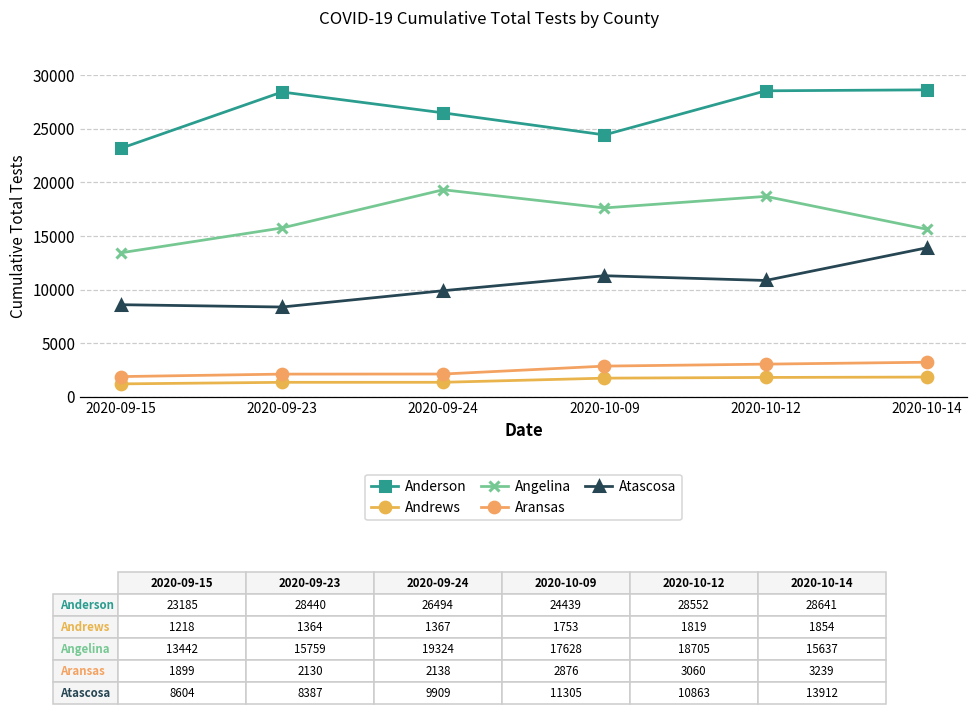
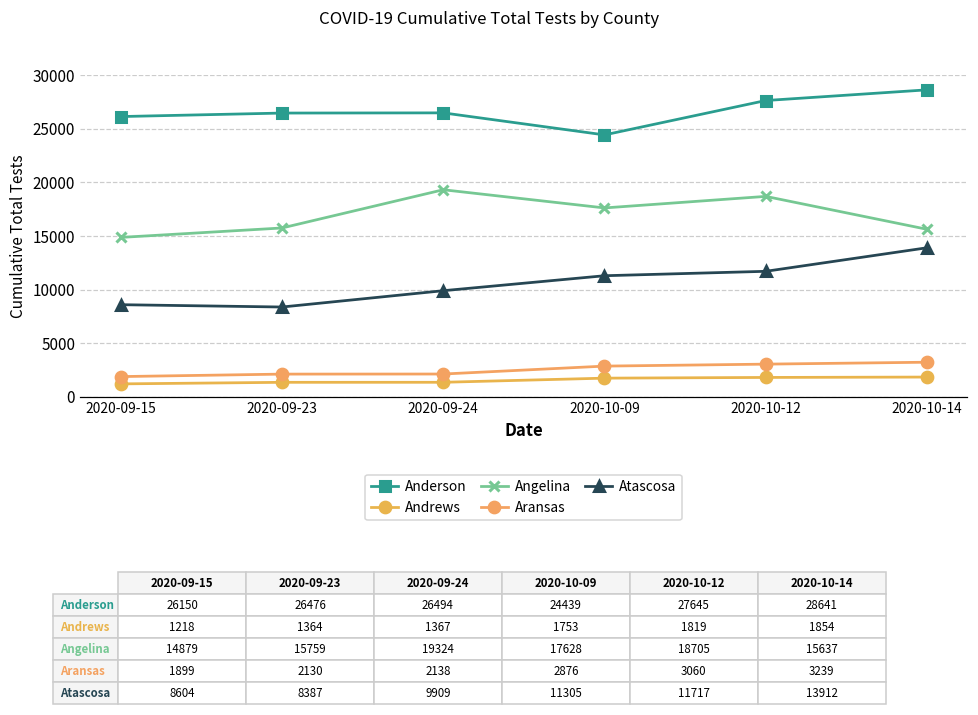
  {
    "Anderson": {
-     "2020-09-15": 23185,
-     "2020-09-23": 28440,
-     "2020-10-12": 28552
+     "2020-09-15": 26150,
+     "2020-09-23": 26476,
+     "2020-10-12": 27645
    },
    "Angelina": {
-     "2020-09-15": 13442
+     "2020-09-15": 14879
    },
    "Atascosa": {
-     "2020-10-12": 10863
+     "2020-10-12": 11717
    }
  }
